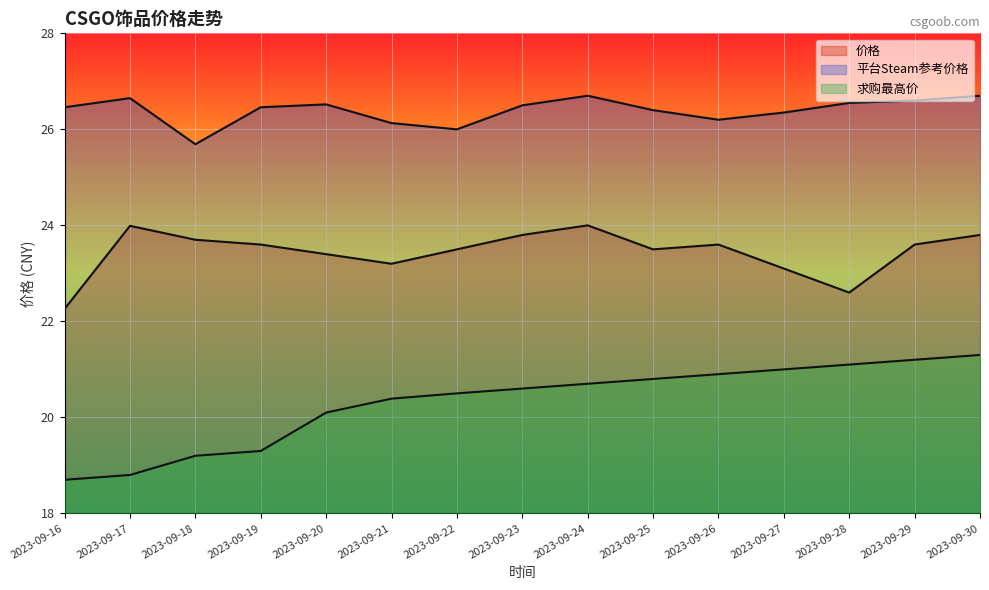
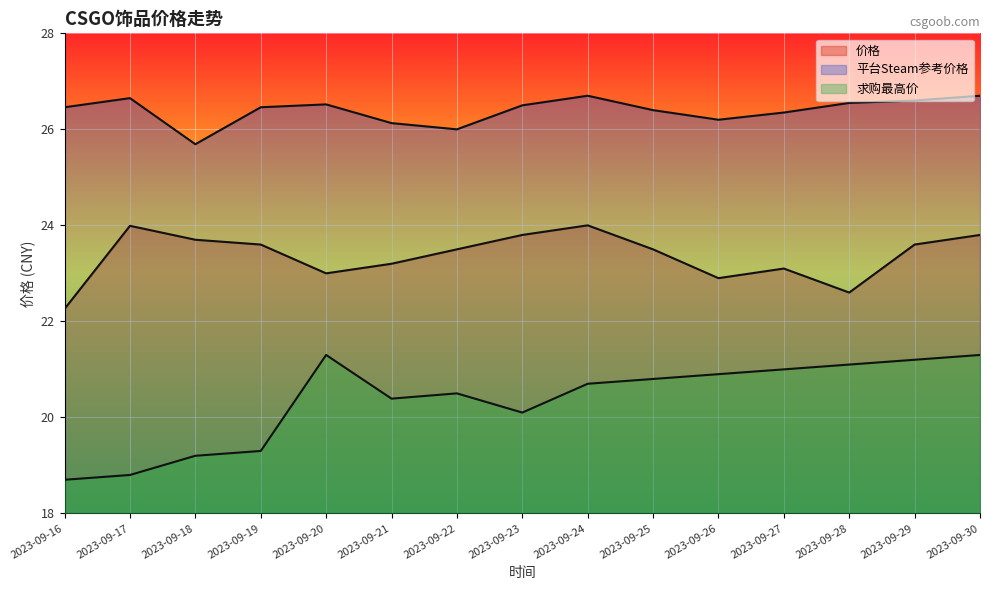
  {
    "价格": {
      "2023-09-16": 22.3,
      "2023-09-17": 24.0,
      "2023-09-18": 23.7,
      "2023-09-19": 23.6,
-     "2023-09-20": 23.4,
+     "2023-09-20": 23.0,
      "2023-09-21": 23.2,
      "2023-09-22": 23.5,
      "2023-09-23": 23.8,
      "2023-09-24": 24.0,
      "2023-09-25": 23.5,
-     "2023-09-26": 23.6,
+     "2023-09-26": 22.9,
      "2023-09-27": 23.1,
      "2023-09-28": 22.6,
      "2023-09-29": 23.6,
      "2023-09-30": 23.8
    },
    "平台Steam参考价格": {
      "2023-09-16": 26.5,
      "2023-09-17": 26.7,
      "2023-09-18": 25.7,
      "2023-09-19": 26.5,
      "2023-09-20": 26.5,
      "2023-09-21": 26.1,
      "2023-09-22": 26.0,
      "2023-09-23": 26.5,
      "2023-09-24": 26.7,
      "2023-09-25": 26.4,
      "2023-09-26": 26.2,
      "2023-09-27": 26.4,
      "2023-09-28": 26.6,
      "2023-09-30": 26.7
    },
    "求购最高价": {
      "2023-09-16": 18.7,
      "2023-09-17": 18.8,
      "2023-09-18": 19.2,
      "2023-09-19": 19.3,
-     "2023-09-20": 20.1,
+     "2023-09-20": 21.3,
      "2023-09-21": 20.4,
      "2023-09-22": 20.5,
-     "2023-09-23": 20.6,
+     "2023-09-23": 20.1,
      "2023-09-24": 20.7,
      "2023-09-25": 20.8,
      "2023-09-26": 20.9,
      "2023-09-27": 21.0,
      "2023-09-28": 21.1,
      "2023-09-29": 21.2,
      "2023-09-30": 21.3
    }
  }
